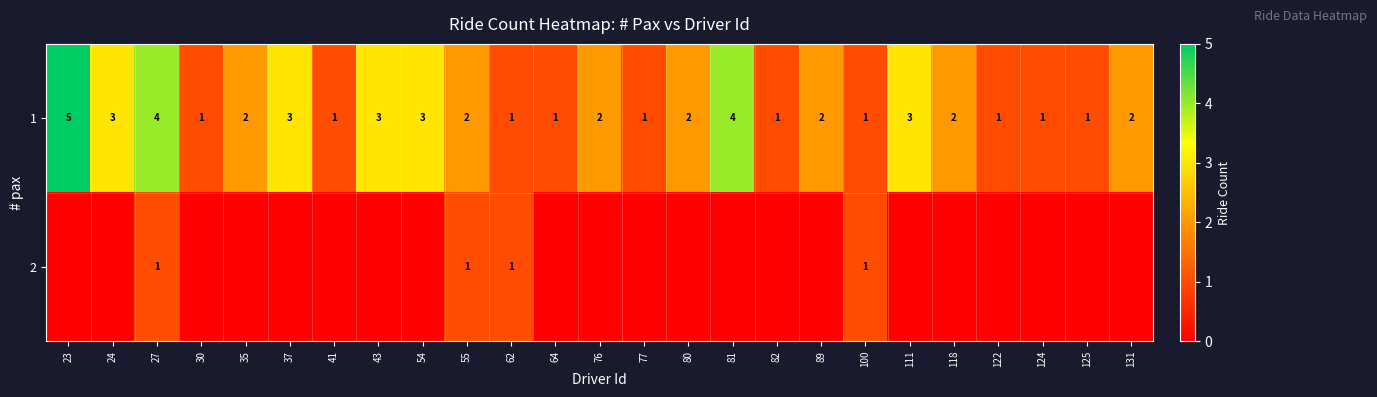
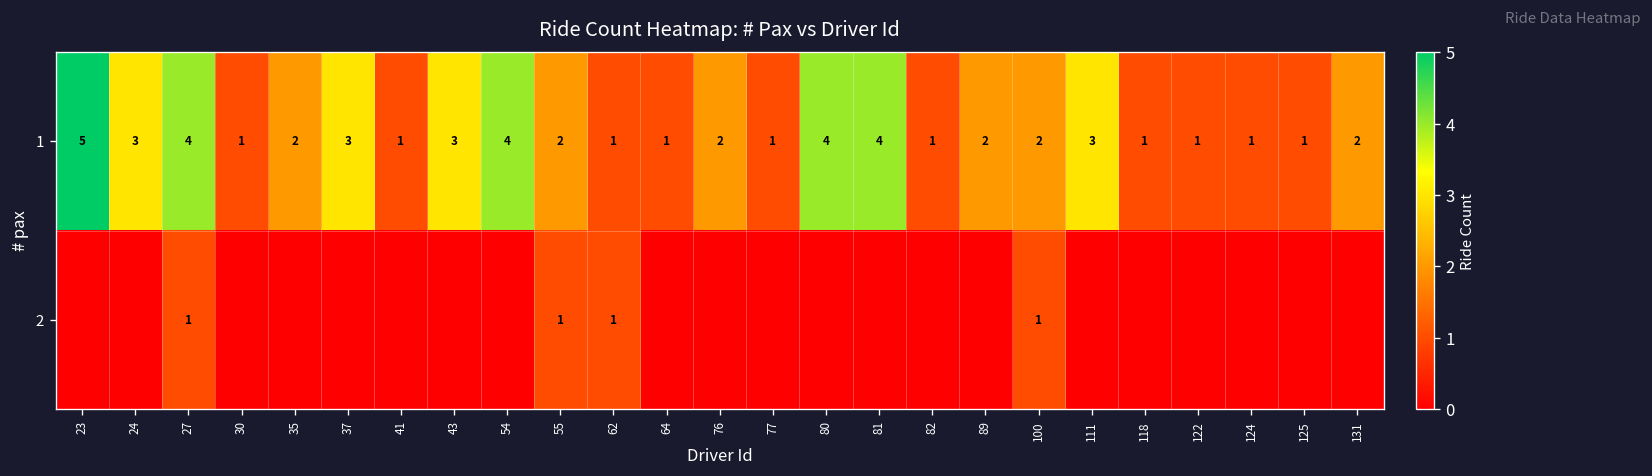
  {
    "1": {
      "23": 5,
      "24": 3,
      "27": 4,
      "30": 1,
      "35": 2,
      "37": 3,
      "41": 1,
      "43": 3,
-     "54": 3,
+     "54": 4,
      "55": 2,
      "62": 1,
      "64": 1,
      "76": 2,
      "77": 1,
-     "80": 2,
+     "80": 4,
      "81": 4,
      "82": 1,
      "89": 2,
-     "100": 1,
+     "100": 2,
      "111": 3,
-     "118": 2,
+     "118": 1,
      "122": 1,
      "124": 1,
      "125": 1,
      "131": 2
    },
    "2": {
      "27": 1,
      "55": 1,
      "62": 1,
      "100": 1
    }
  }
